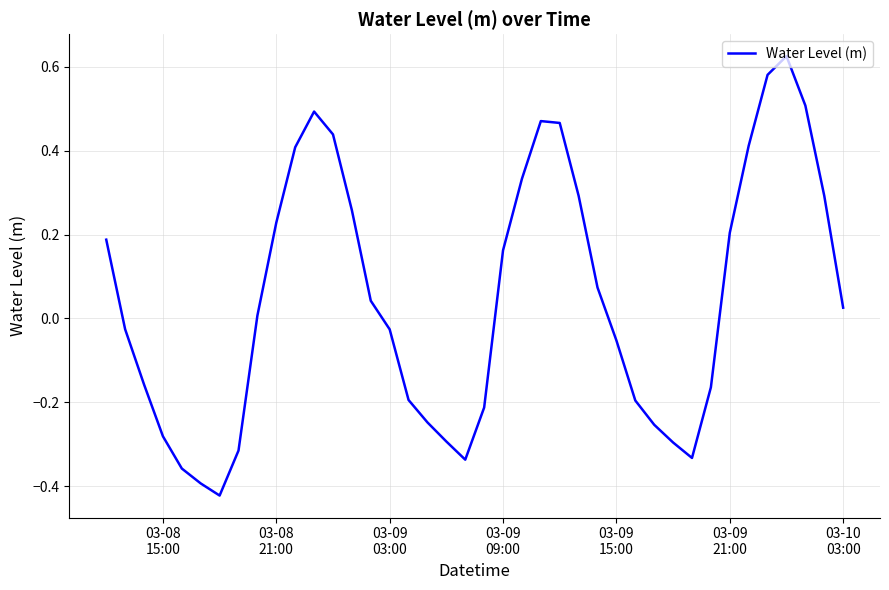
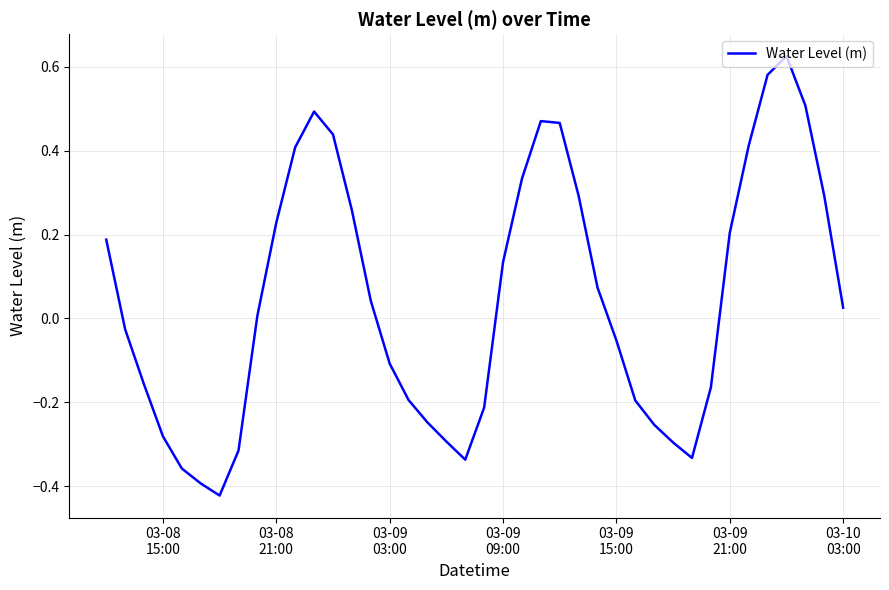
  {
    "03-08 15:00": -0.28,
    "03-08 21:00": 0.23,
-   "03-09 03:00": -0.03,
-   "03-09 09:00": 0.16,
+   "03-09 03:00": -0.11,
+   "03-09 09:00": 0.13,
    "03-09 15:00": -0.05,
    "03-09 21:00": 0.20,
    "03-10 03:00": 0.03
  }
